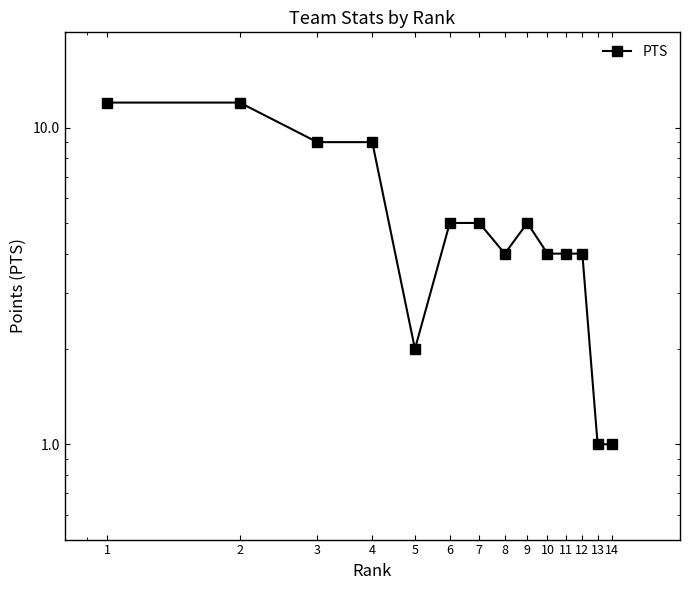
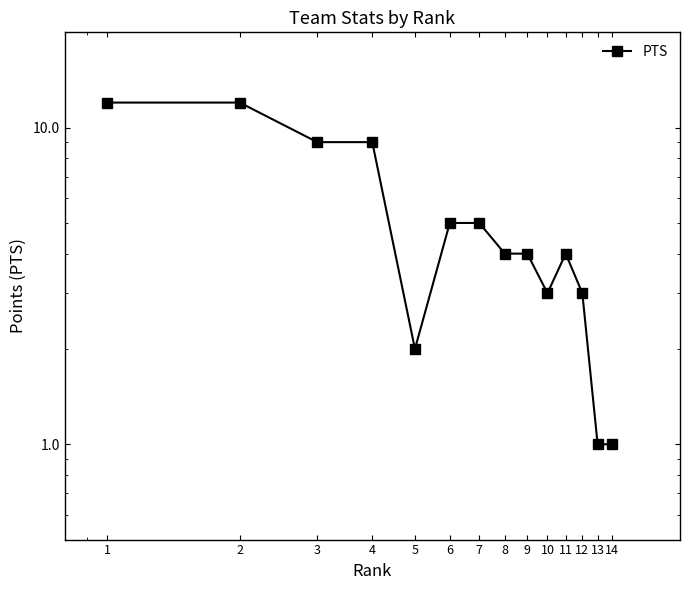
  {
    "1": 12,
    "2": 12,
    "3": 9,
    "4": 9,
    "5": 2,
    "6": 5,
    "7": 5,
    "8": 4,
-   "9": 5,
-   "10": 4,
+   "9": 4,
+   "10": 3,
    "11": 4,
-   "12": 4,
+   "12": 3,
    "13": 1,
    "14": 1
  }
